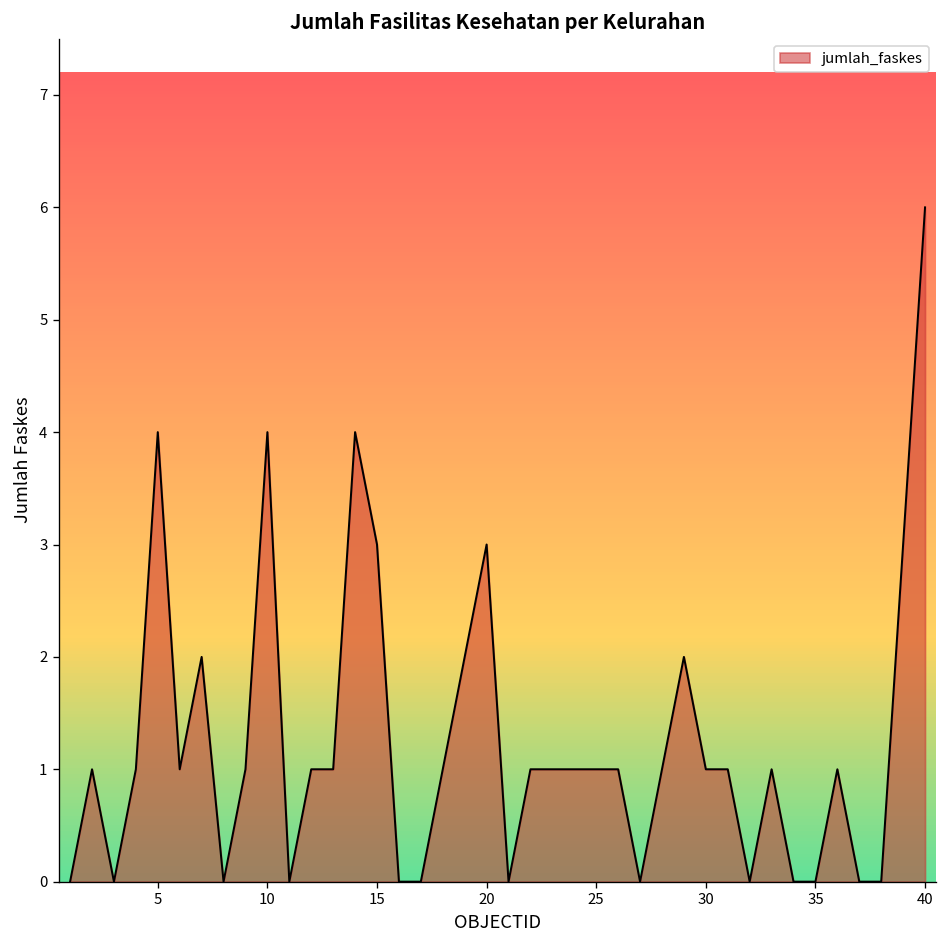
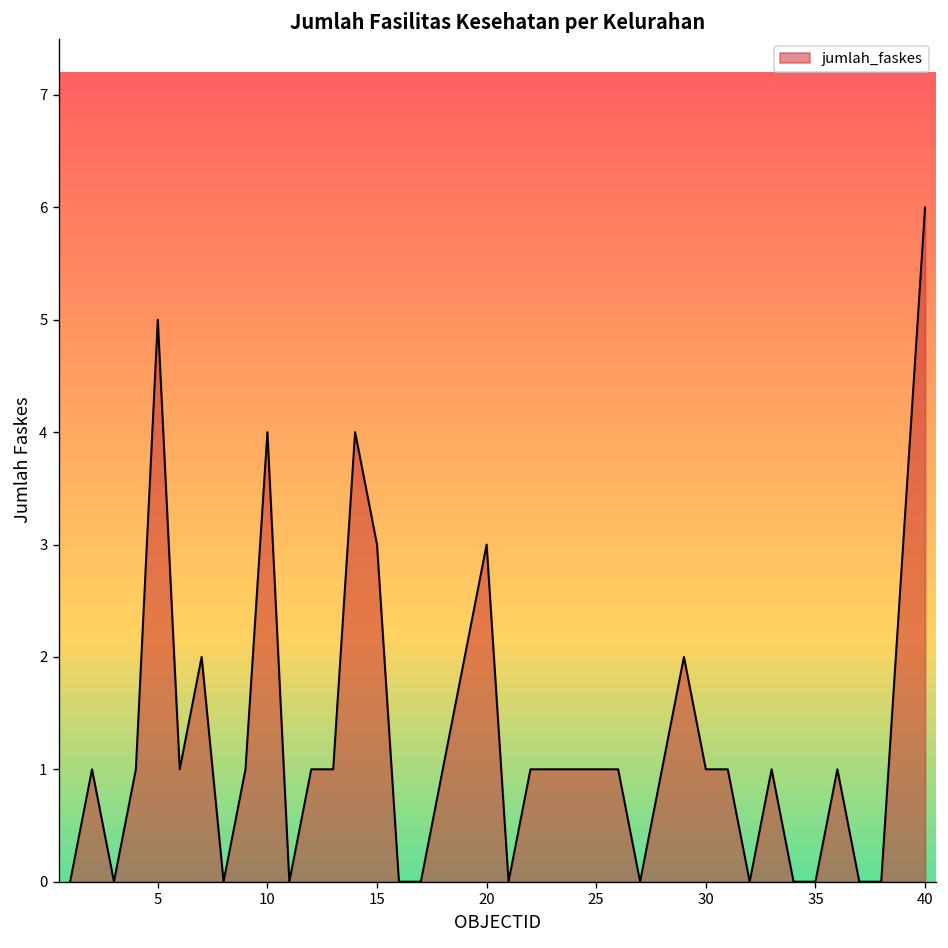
  {
-   "5": 4,
+   "5": 5,
    "10": 4,
    "15": 3,
    "20": 3,
    "25": 1,
    "30": 1,
    "35": 0,
    "40": 6
  }
